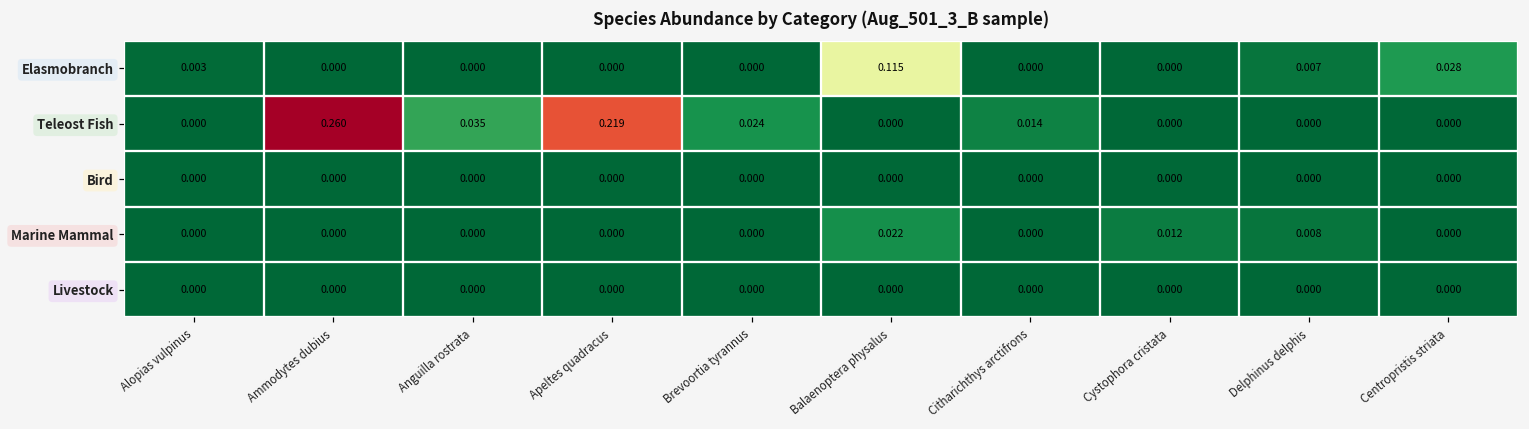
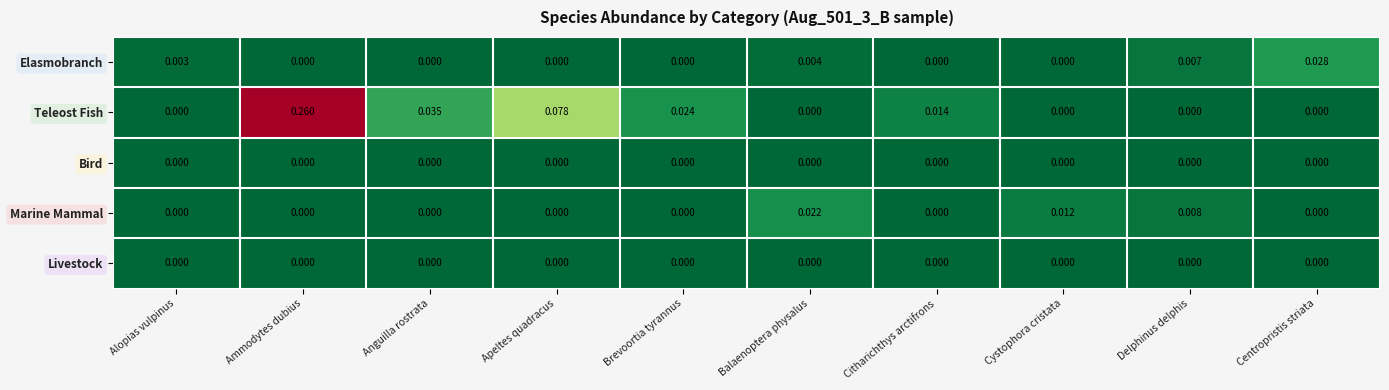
  {
    "Elasmobranch": {
      "Alopias vulpinus": 0.003,
      "Ammodytes dubius": 0.000,
      "Anguilla rostrata": 0.000,
      "Apeltes quadracus": 0.000,
      "Brevoortia tyrannus": 0.000,
-     "Balaenoptera physalus": 0.115,
+     "Balaenoptera physalus": 0.004,
      "Citharichthys arctifrons": 0.000,
      "Cystophora cristata": 0.000,
      "Delphinus delphis": 0.007,
      "Centropristis striata": 0.028
    },
    "Teleost Fish": {
      "Alopias vulpinus": 0.000,
      "Ammodytes dubius": 0.260,
      "Anguilla rostrata": 0.035,
-     "Apeltes quadracus": 0.219,
+     "Apeltes quadracus": 0.078,
      "Brevoortia tyrannus": 0.024,
      "Balaenoptera physalus": 0.000,
      "Citharichthys arctifrons": 0.014,
      "Cystophora cristata": 0.000,
      "Delphinus delphis": 0.000,
      "Centropristis striata": 0.000
    },
    "Bird": {
      "Alopias vulpinus": 0.000,
      "Ammodytes dubius": 0.000,
      "Anguilla rostrata": 0.000,
      "Apeltes quadracus": 0.000,
      "Brevoortia tyrannus": 0.000,
      "Balaenoptera physalus": 0.000,
      "Citharichthys arctifrons": 0.000,
      "Cystophora cristata": 0.000,
      "Delphinus delphis": 0.000,
      "Centropristis striata": 0.000
    },
    "Marine Mammal": {
      "Alopias vulpinus": 0.000,
      "Ammodytes dubius": 0.000,
      "Anguilla rostrata": 0.000,
      "Apeltes quadracus": 0.000,
      "Brevoortia tyrannus": 0.000,
      "Balaenoptera physalus": 0.022,
      "Citharichthys arctifrons": 0.000,
      "Cystophora cristata": 0.012,
      "Delphinus delphis": 0.008,
      "Centropristis striata": 0.000
    },
    "Livestock": {
      "Alopias vulpinus": 0.000,
      "Ammodytes dubius": 0.000,
      "Anguilla rostrata": 0.000,
      "Apeltes quadracus": 0.000,
      "Brevoortia tyrannus": 0.000,
      "Balaenoptera physalus": 0.000,
      "Citharichthys arctifrons": 0.000,
      "Cystophora cristata": 0.000,
      "Delphinus delphis": 0.000,
      "Centropristis striata": 0.000
    }
  }
